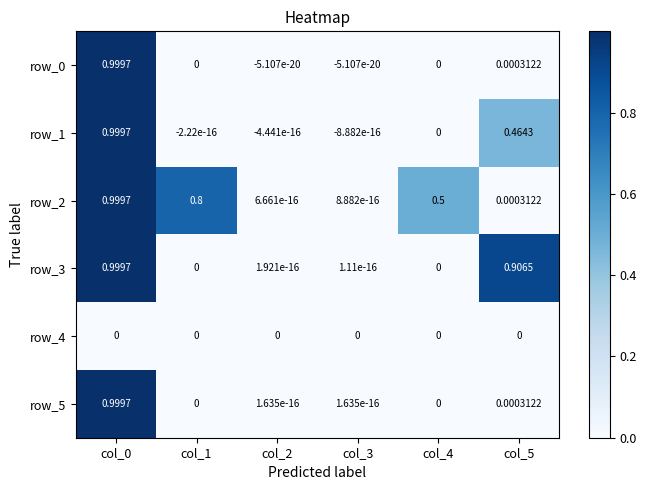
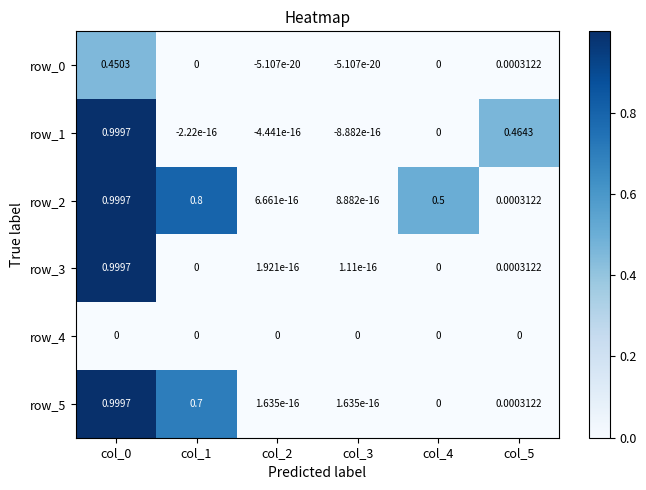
  {
    "row_0": {
-     "col_0": "0.9997",
+     "col_0": "0.4503",
      "col_1": "0",
      "col_2": "-5.107e-20",
      "col_3": "-5.107e-20",
      "col_4": "0",
      "col_5": "0.0003122"
    },
    "row_1": {
      "col_0": "0.9997",
      "col_1": "-2.22e-16",
      "col_2": "-4.441e-16",
      "col_3": "-8.882e-16",
      "col_4": "0",
      "col_5": "0.4643"
    },
    "row_2": {
      "col_0": "0.9997",
      "col_1": "0.8",
      "col_2": "6.661e-16",
      "col_3": "8.882e-16",
      "col_4": "0.5",
      "col_5": "0.0003122"
    },
    "row_3": {
      "col_0": "0.9997",
      "col_1": "0",
      "col_2": "1.921e-16",
      "col_3": "1.11e-16",
      "col_4": "0",
-     "col_5": "0.9065"
+     "col_5": "0.0003122"
    },
    "row_4": {
      "col_0": "0",
      "col_1": "0",
      "col_2": "0",
      "col_3": "0",
      "col_4": "0",
      "col_5": "0"
    },
    "row_5": {
      "col_0": "0.9997",
-     "col_1": "0",
+     "col_1": "0.7",
      "col_2": "1.635e-16",
      "col_3": "1.635e-16",
      "col_4": "0",
      "col_5": "0.0003122"
    }
  }
